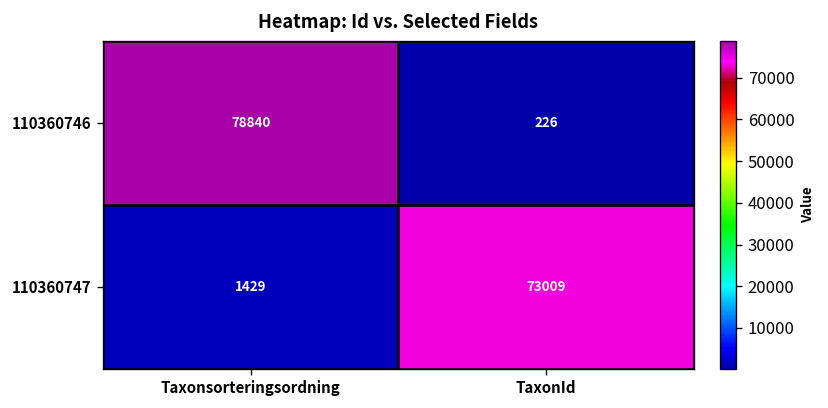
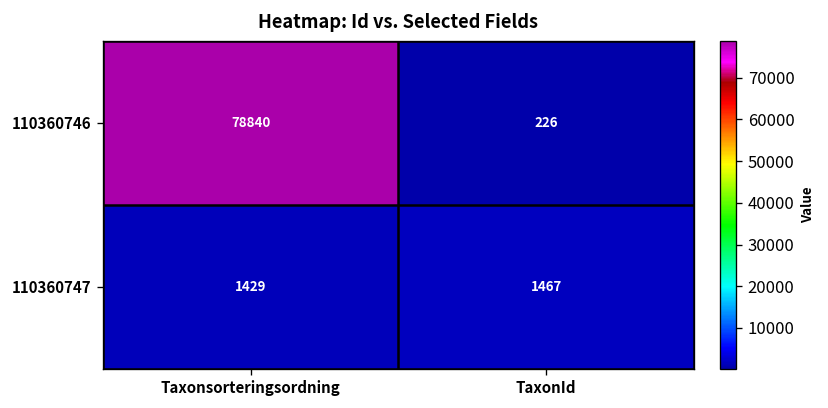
  {
    "110360746": {
      "Taxonsorteringsordning": 78840,
      "TaxonId": 226
    },
    "110360747": {
      "Taxonsorteringsordning": 1429,
-     "TaxonId": 73009
+     "TaxonId": 1467
    }
  }
